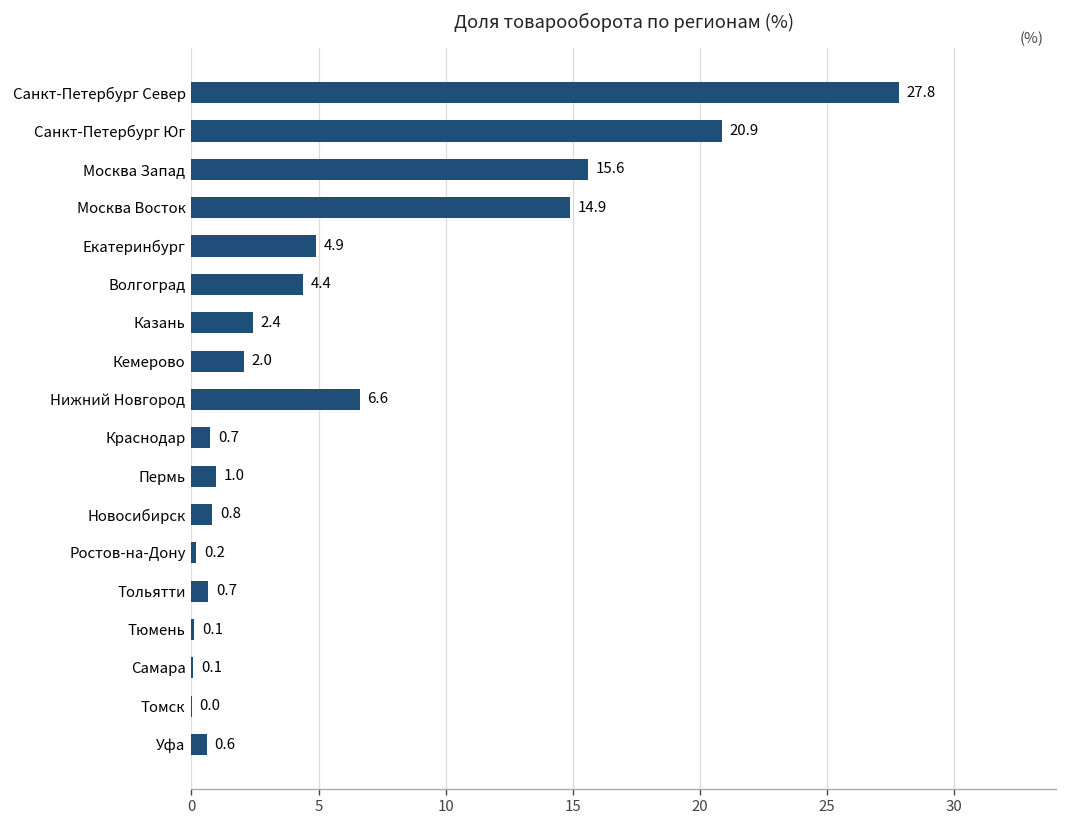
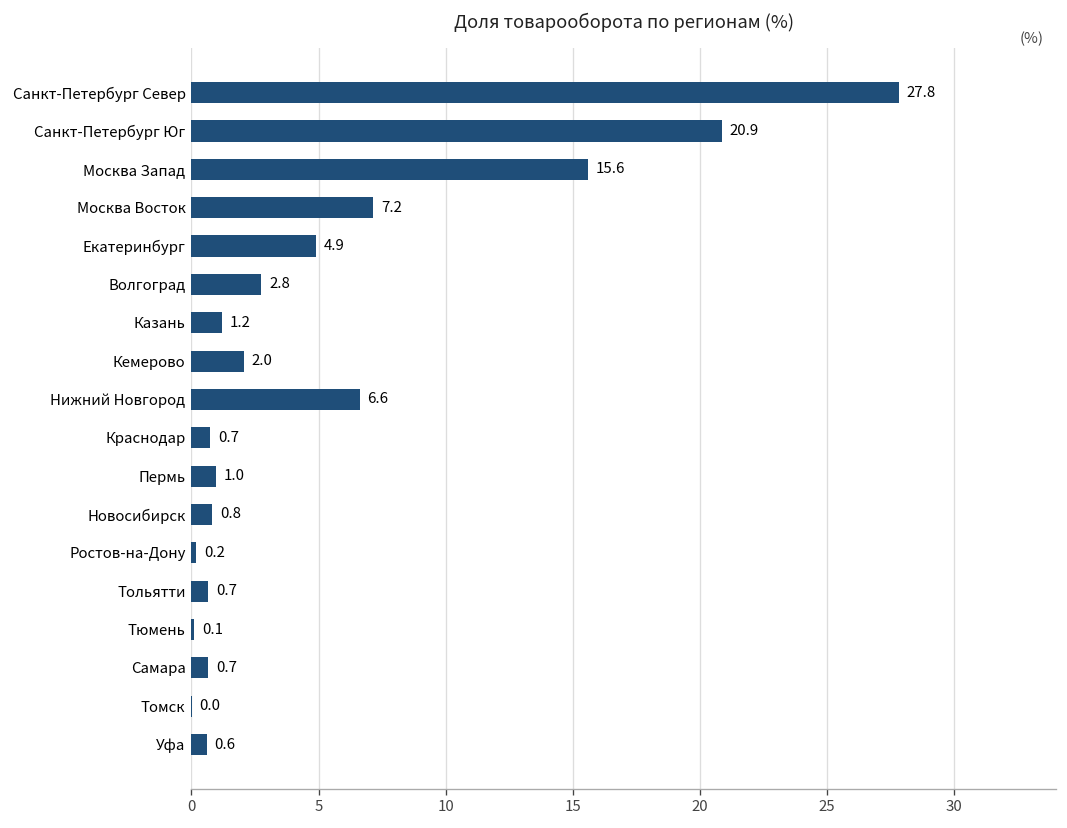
  {
    "Санкт-Петербург Север": 27.8,
    "Санкт-Петербург Юг": 20.9,
    "Москва Запад": 15.6,
-   "Москва Восток": 14.9,
+   "Москва Восток": 7.2,
    "Екатеринбург": 4.9,
-   "Волгоград": 4.4,
-   "Казань": 2.4,
+   "Волгоград": 2.8,
+   "Казань": 1.2,
    "Кемерово": 2.0,
    "Нижний Новгород": 6.6,
    "Краснодар": 0.7,
    "Пермь": 1.0,
    "Новосибирск": 0.8,
    "Ростов-на-Дону": 0.2,
    "Тольятти": 0.7,
    "Тюмень": 0.1,
-   "Самара": 0.1,
+   "Самара": 0.7,
    "Томск": 0.0,
    "Уфа": 0.6
  }
